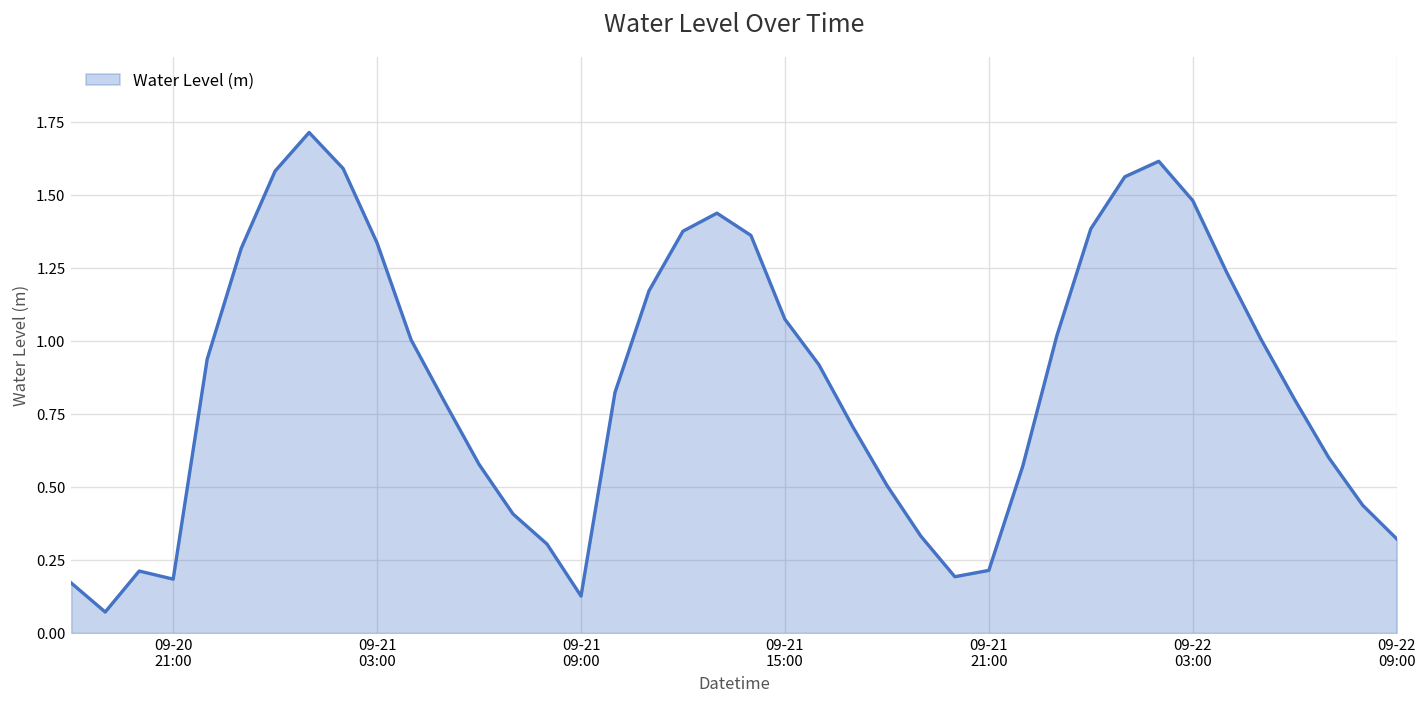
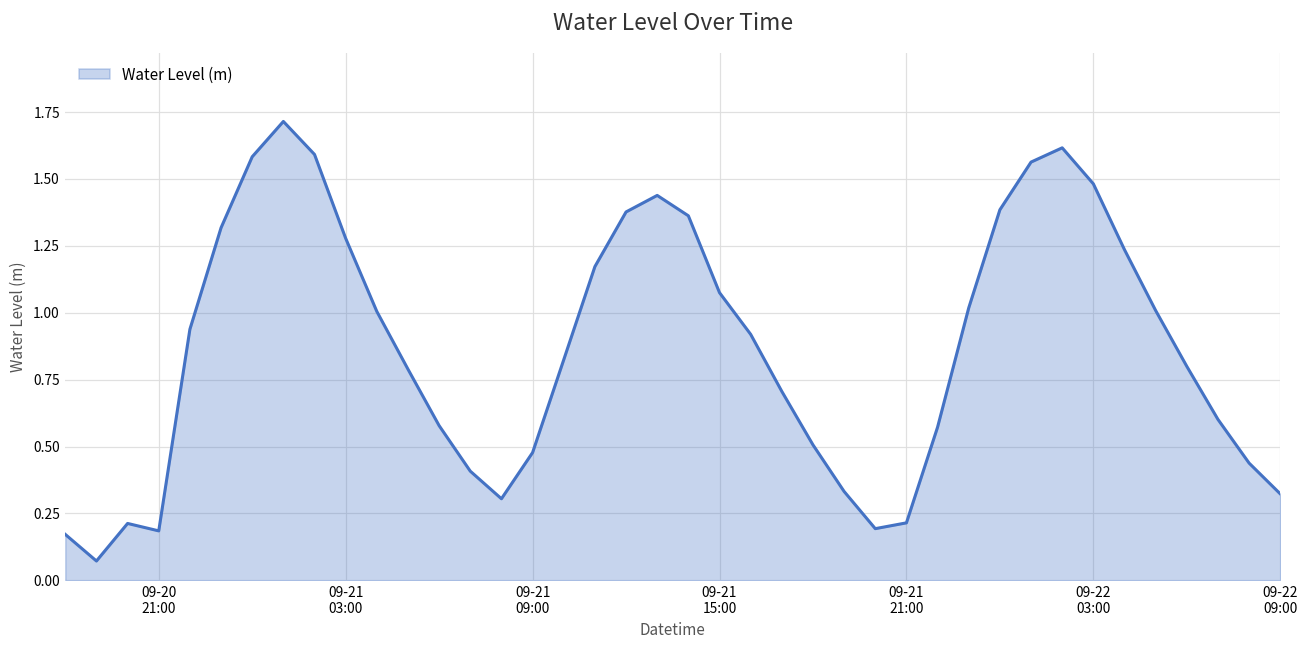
  {
    "09-20 21:00": 0.18,
-   "09-21 03:00": 1.34,
-   "09-21 09:00": 0.13,
+   "09-21 03:00": 1.28,
+   "09-21 09:00": 0.48,
    "09-21 15:00": 1.08,
    "09-21 21:00": 0.21,
    "09-22 03:00": 1.48,
    "09-22 09:00": 0.32
  }
